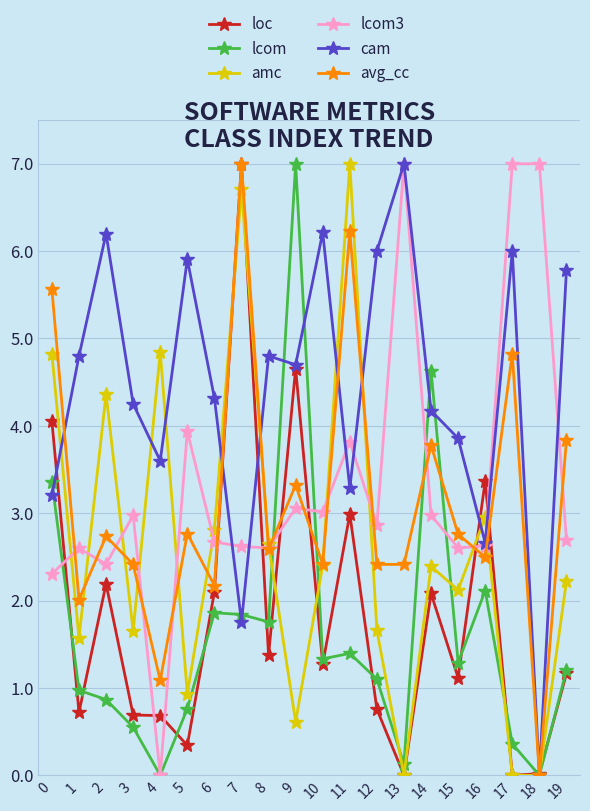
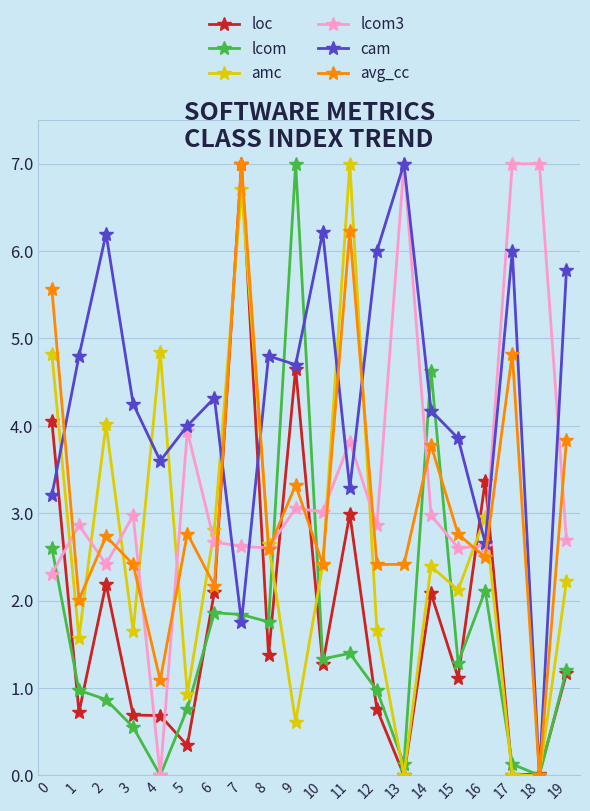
  {
    "loc": {
      "0": 4.1,
      "1": 0.7,
      "2": 2.2,
      "3": 0.7,
      "4": 0.7,
      "5": 0.3,
      "6": 2.1,
      "8": 1.4,
      "9": 4.7,
      "10": 1.3,
      "11": 3.0,
      "12": 0.8,
      "14": 2.1,
      "15": 1.1,
      "16": 3.4,
      "19": 1.2
    },
    "lcom": {
-     "0": 3.4,
+     "0": 2.6,
      "1": 1.0,
      "2": 0.9,
      "3": 0.5,
      "5": 0.8,
      "6": 1.9,
      "7": 1.8,
      "8": 1.8,
      "9": 7.0,
      "10": 1.3,
      "11": 1.4,
-     "12": 1.1,
+     "12": 1.0,
      "13": 0.1,
      "14": 4.6,
      "15": 1.3,
      "16": 2.1,
-     "17": 0.4,
+     "17": 0.1,
      "19": 1.2
    },
    "amc": {
      "0": 4.8,
      "1": 1.6,
-     "2": 4.4,
+     "2": 4.0,
      "3": 1.7,
      "4": 4.8,
      "5": 0.9,
      "6": 2.8,
      "7": 6.7,
      "8": 2.6,
      "9": 0.6,
      "11": 7.0,
      "12": 1.7,
      "14": 2.4,
      "15": 2.1,
      "16": 3.0,
      "19": 2.2
    },
    "lcom3": {
      "0": 2.3,
-     "1": 2.6,
+     "1": 2.9,
      "2": 2.4,
      "3": 3.0,
      "5": 3.9,
      "6": 2.7,
      "7": 2.6,
      "9": 3.1,
      "10": 3.0,
      "11": 3.8,
      "12": 2.9,
      "14": 3.0,
      "15": 2.6,
      "16": 2.6,
      "17": 7.0,
      "18": 7.0,
      "19": 2.7
    },
    "cam": {
      "0": 3.2,
      "1": 4.8,
      "2": 6.2,
      "3": 4.3,
      "4": 3.6,
-     "5": 5.9,
+     "5": 4.0,
      "6": 4.3,
      "7": 1.8,
      "8": 4.8,
      "9": 4.7,
      "10": 6.2,
      "11": 3.3,
      "12": 6.0,
      "14": 4.2,
      "15": 3.9,
      "16": 2.7,
      "17": 6.0,
      "19": 5.8
    },
    "avg_cc": {
      "0": 5.6,
      "1": 2.0,
      "2": 2.7,
      "3": 2.4,
      "4": 1.1,
      "5": 2.8,
      "6": 2.2,
      "9": 3.3,
      "11": 6.2,
      "12": 2.4,
      "13": 2.4,
      "14": 3.8,
      "15": 2.8,
      "16": 2.5,
      "17": 4.8,
      "19": 3.8
    }
  }
